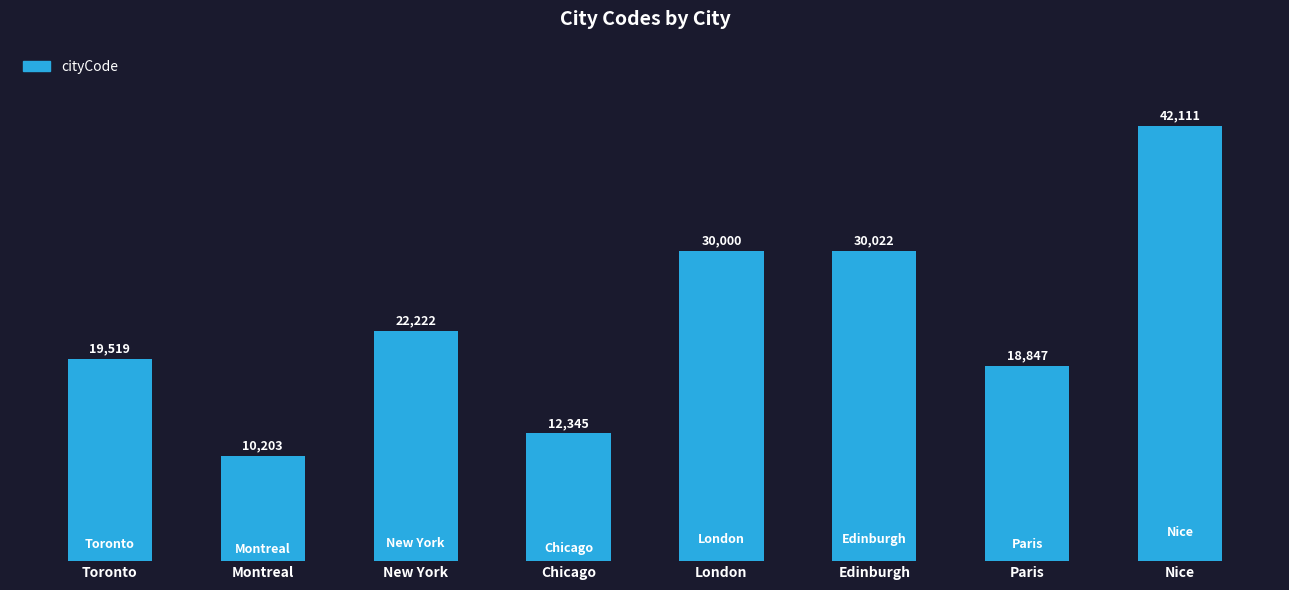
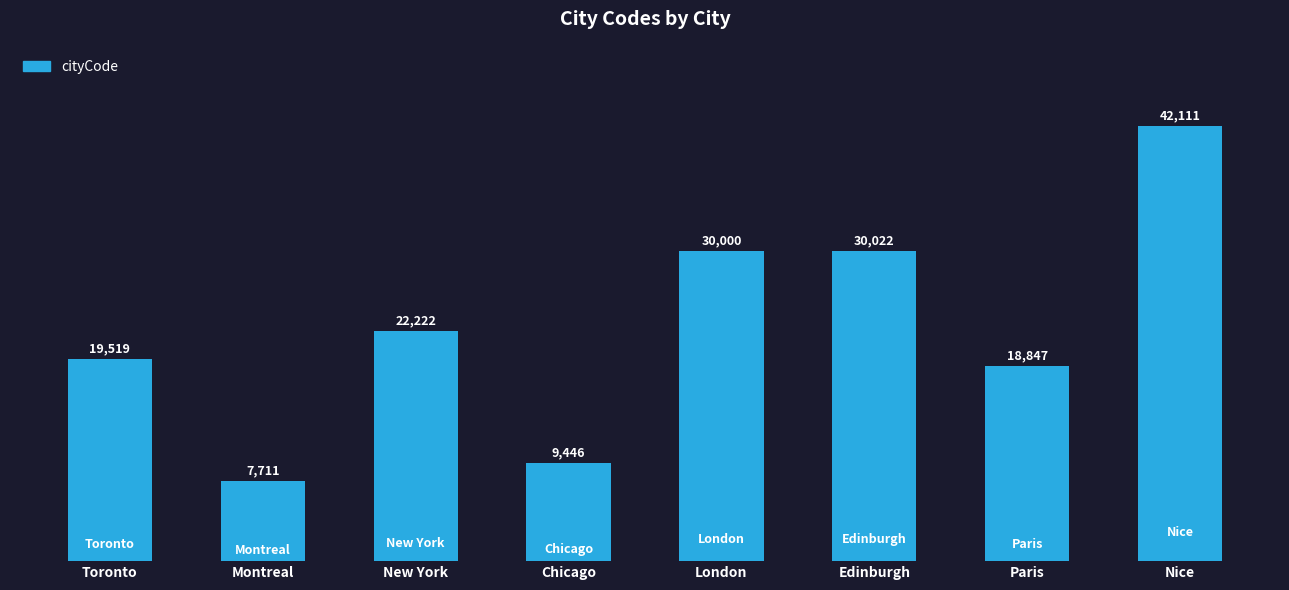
  {
    "Toronto": "19,519",
-   "Montreal": "10,203",
+   "Montreal": "7,711",
    "New York": "22,222",
-   "Chicago": "12,345",
+   "Chicago": "9,446",
    "London": "30,000",
    "Edinburgh": "30,022",
    "Paris": "18,847",
    "Nice": "42,111"
  }
